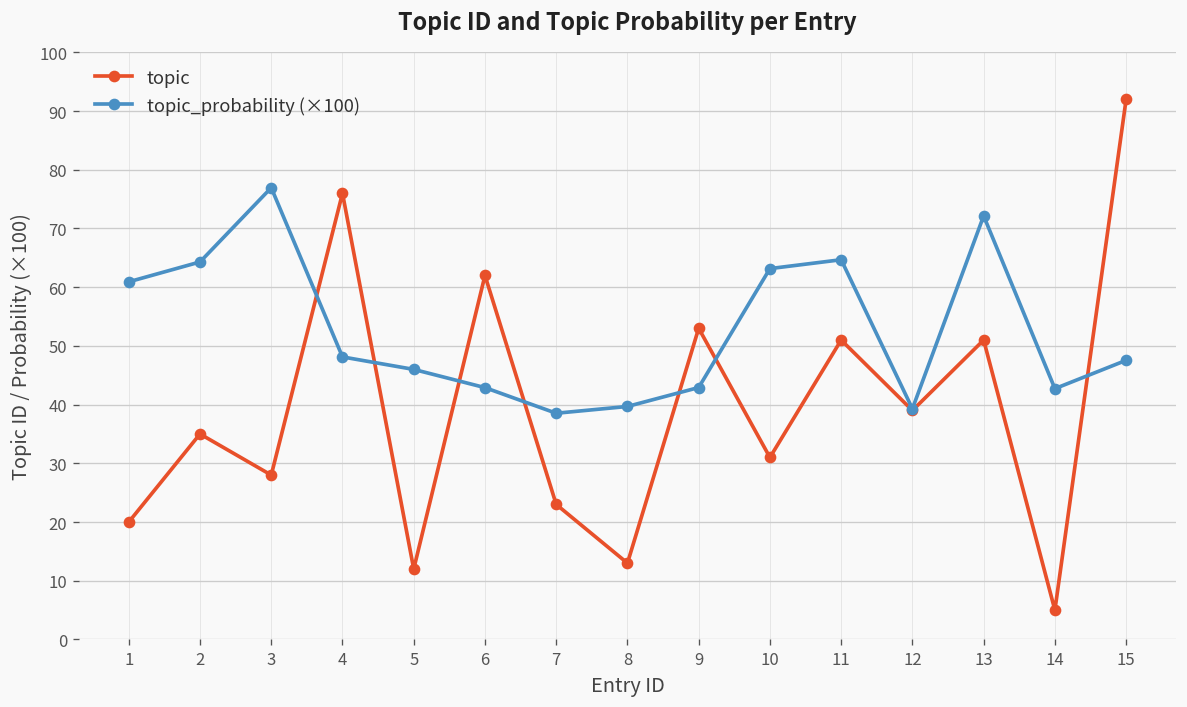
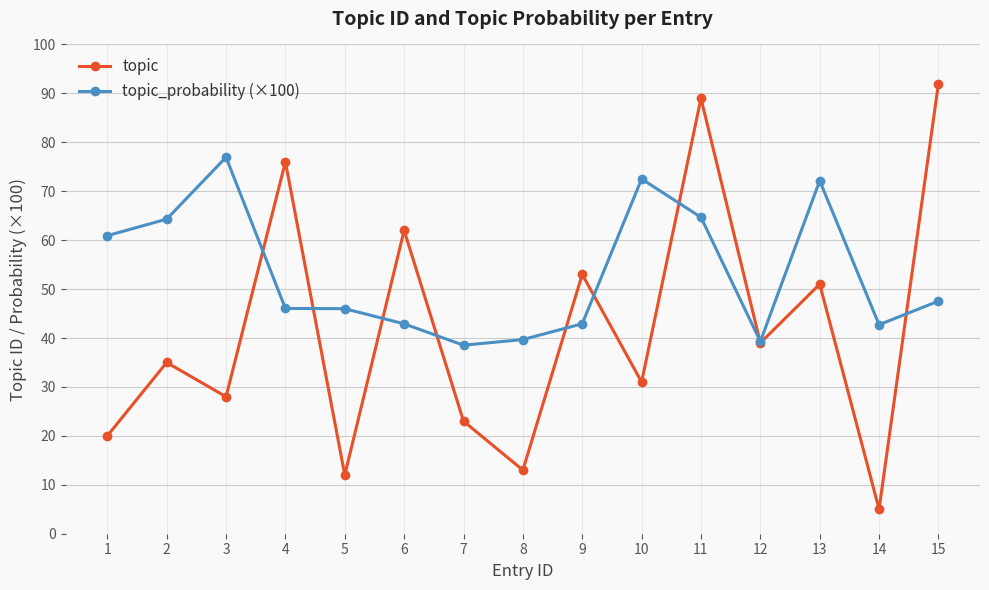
  {
    "topic": {
      "1": 20,
      "2": 35,
      "3": 28,
      "4": 76,
      "5": 12,
      "6": 62,
      "7": 23,
      "8": 13,
      "9": 53,
      "10": 31,
-     "11": 51,
+     "11": 89,
      "13": 51,
      "14": 5,
      "15": 92
    },
    "topic_probability (×100)": {
      "1": 61,
      "2": 64,
      "3": 77,
-     "4": 48,
+     "4": 46,
      "5": 46,
      "6": 43,
      "7": 39,
      "8": 40,
      "9": 43,
-     "10": 63,
+     "10": 73,
      "11": 65,
      "13": 72,
      "14": 43,
      "15": 48
    }
  }
